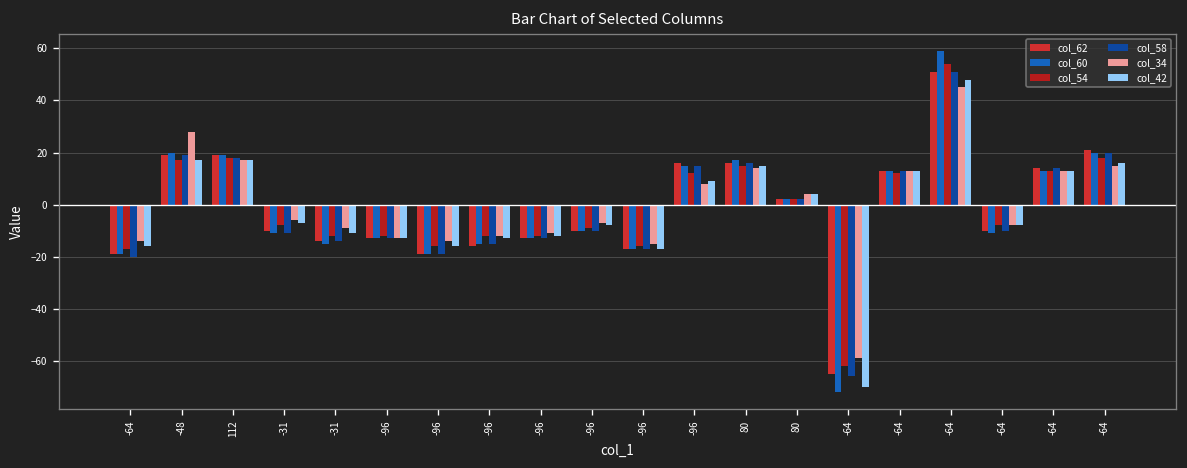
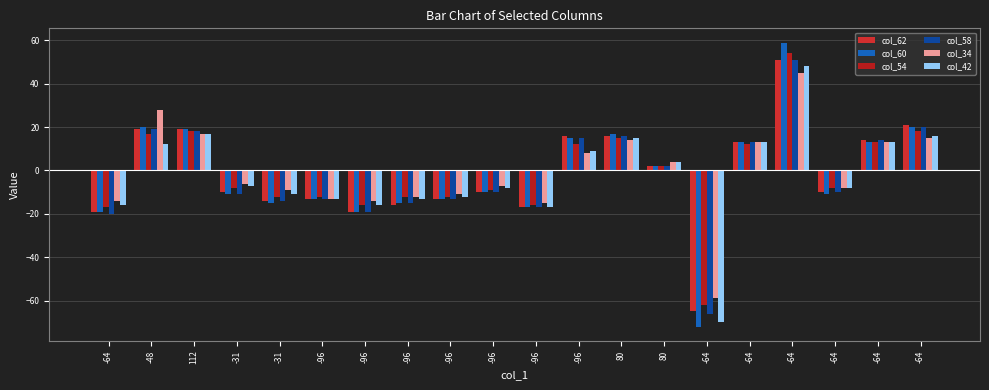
  {
    "col_34": {
      "-48": 28,
      "112": 17
    },
    "col_42": {
-     "-48": 17,
+     "-48": 12,
      "112": 17
    }
  }
